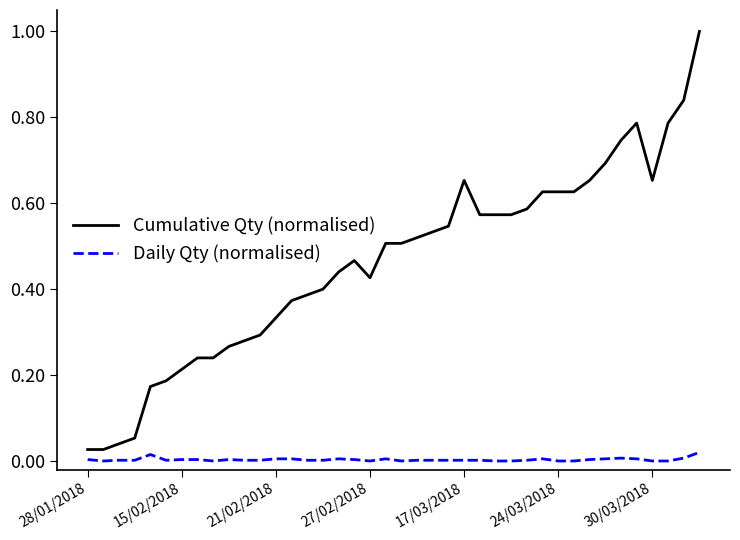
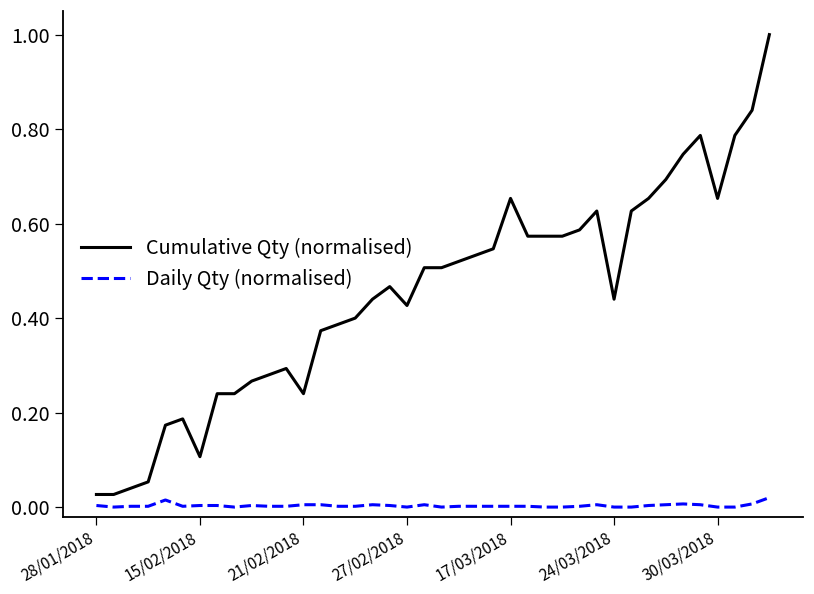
  {
    "Cumulative Qty (normalised)": {
      "28/01/2018": 0.03,
-     "15/02/2018": 0.21,
-     "21/02/2018": 0.33,
+     "15/02/2018": 0.11,
+     "21/02/2018": 0.24,
      "27/02/2018": 0.43,
      "17/03/2018": 0.65,
-     "24/03/2018": 0.63,
+     "24/03/2018": 0.44,
      "30/03/2018": 0.65
    },
    "Daily Qty (normalised)": {
      "28/01/2018": 0.00,
      "15/02/2018": 0.00,
      "21/02/2018": 0.01,
      "27/02/2018": 0.00,
      "17/03/2018": 0.00,
      "24/03/2018": 0.00,
      "30/03/2018": 0.00
    }
  }
